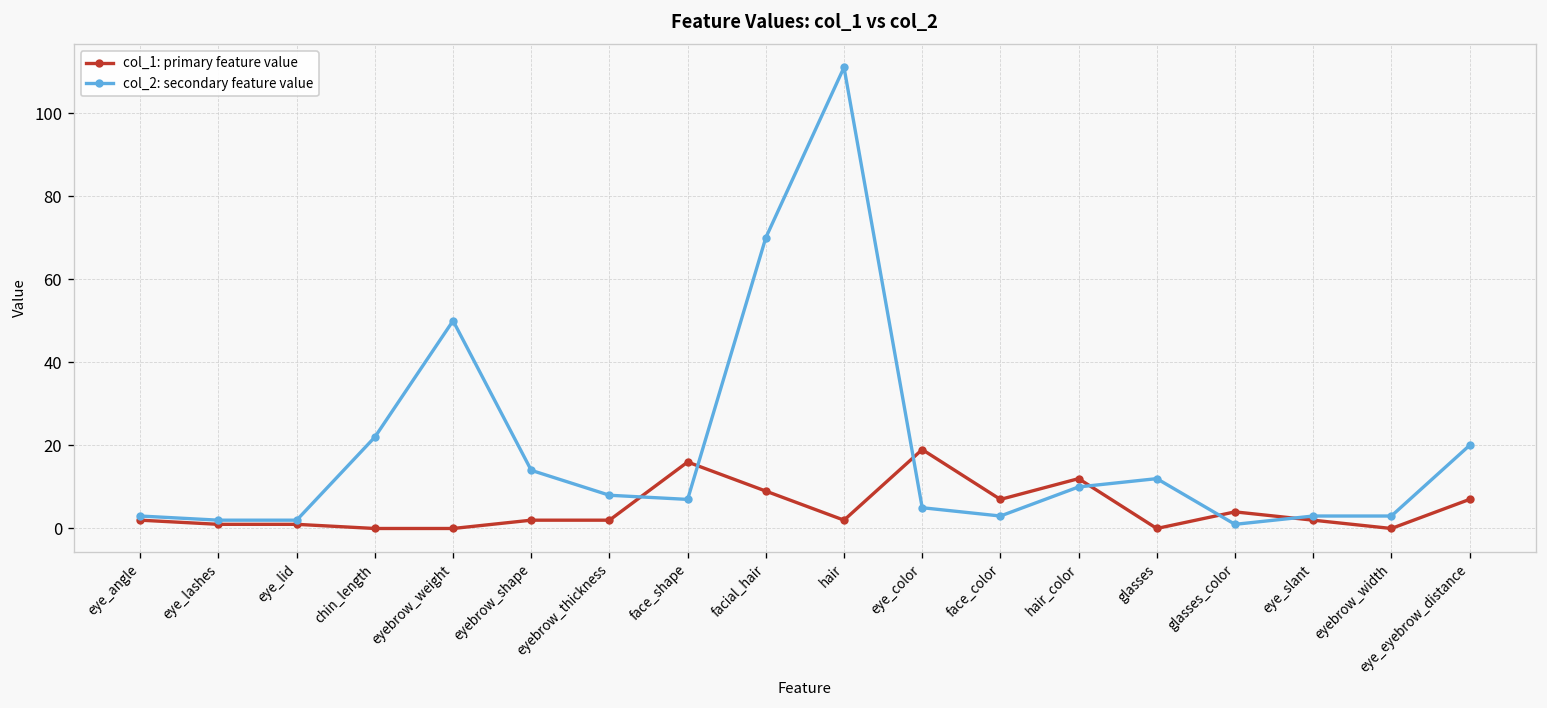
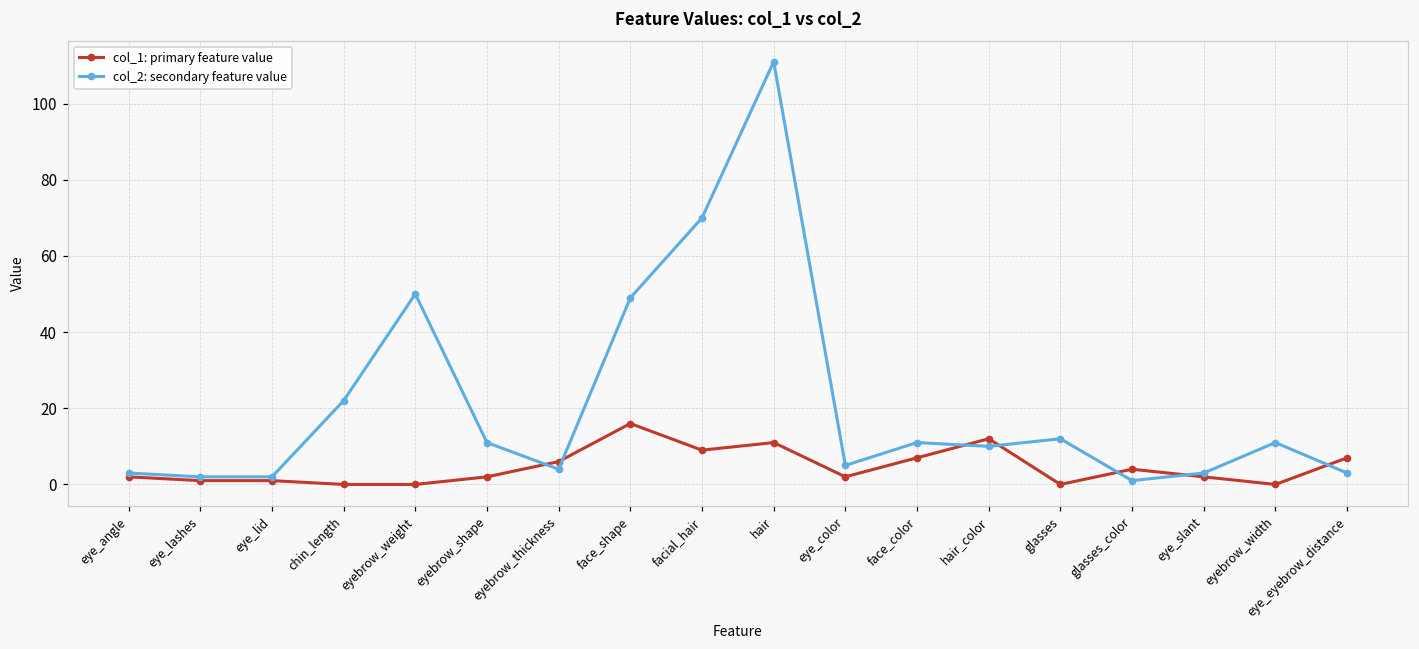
  {
    "col_1: primary feature value": {
      "eye_angle": 2,
      "eye_lashes": 1,
      "eye_lid": 1,
      "chin_length": 0,
      "eyebrow_weight": 0,
      "eyebrow_shape": 2,
-     "eyebrow_thickness": 2,
+     "eyebrow_thickness": 6,
      "face_shape": 16,
      "facial_hair": 9,
-     "hair": 2,
-     "eye_color": 19,
+     "hair": 11,
+     "eye_color": 2,
      "face_color": 7,
      "hair_color": 12,
      "glasses": 0,
      "glasses_color": 4,
      "eye_slant": 2,
      "eyebrow_width": 0,
      "eye_eyebrow_distance": 7
    },
    "col_2: secondary feature value": {
      "eye_angle": 3,
      "eye_lashes": 2,
      "eye_lid": 2,
      "chin_length": 22,
      "eyebrow_weight": 50,
-     "eyebrow_shape": 14,
-     "eyebrow_thickness": 8,
-     "face_shape": 7,
+     "eyebrow_shape": 11,
+     "eyebrow_thickness": 4,
+     "face_shape": 49,
      "facial_hair": 70,
      "hair": 111,
      "eye_color": 5,
-     "face_color": 3,
+     "face_color": 11,
      "hair_color": 10,
      "glasses": 12,
      "glasses_color": 1,
      "eye_slant": 3,
-     "eyebrow_width": 3,
-     "eye_eyebrow_distance": 20
+     "eyebrow_width": 11,
+     "eye_eyebrow_distance": 3
    }
  }
